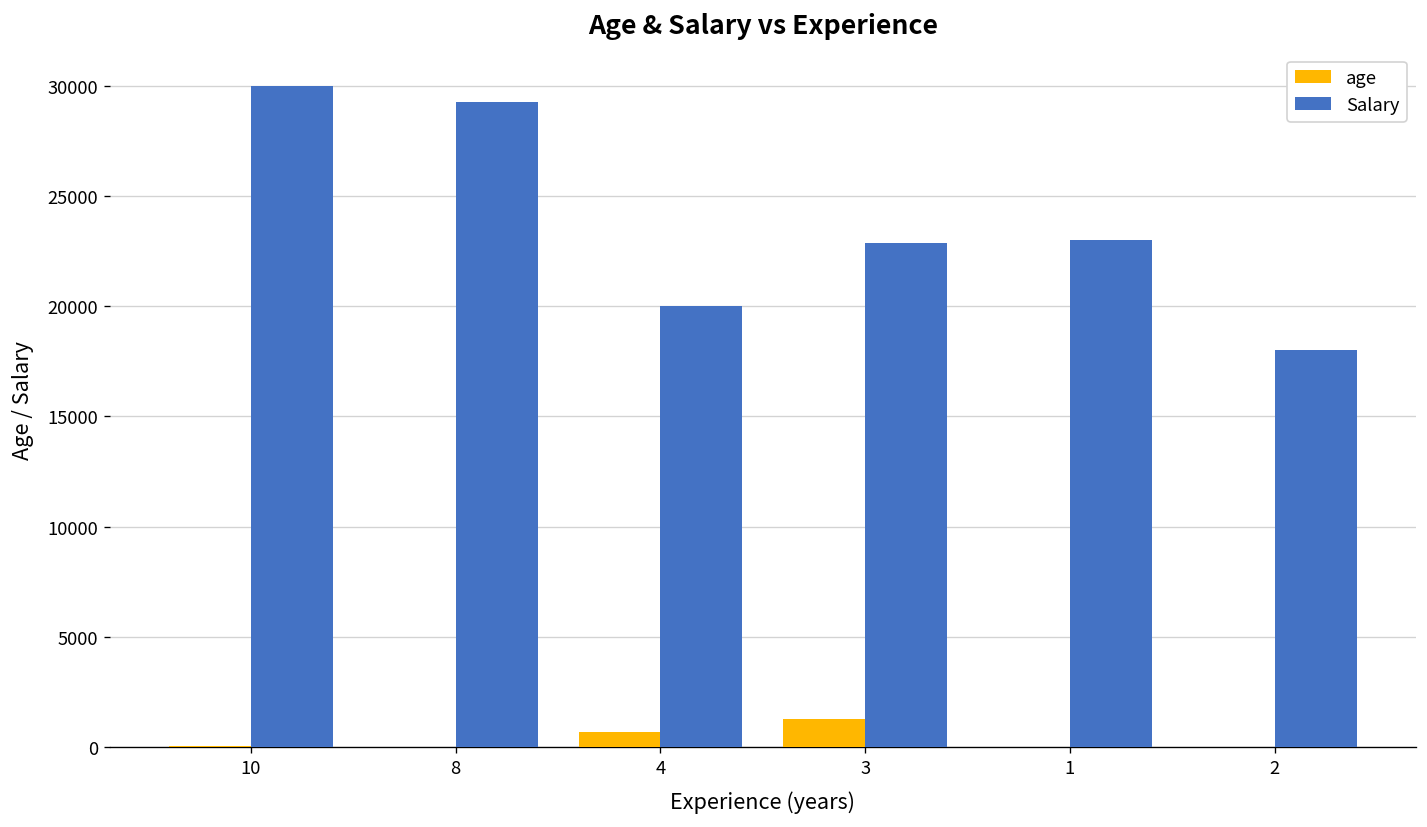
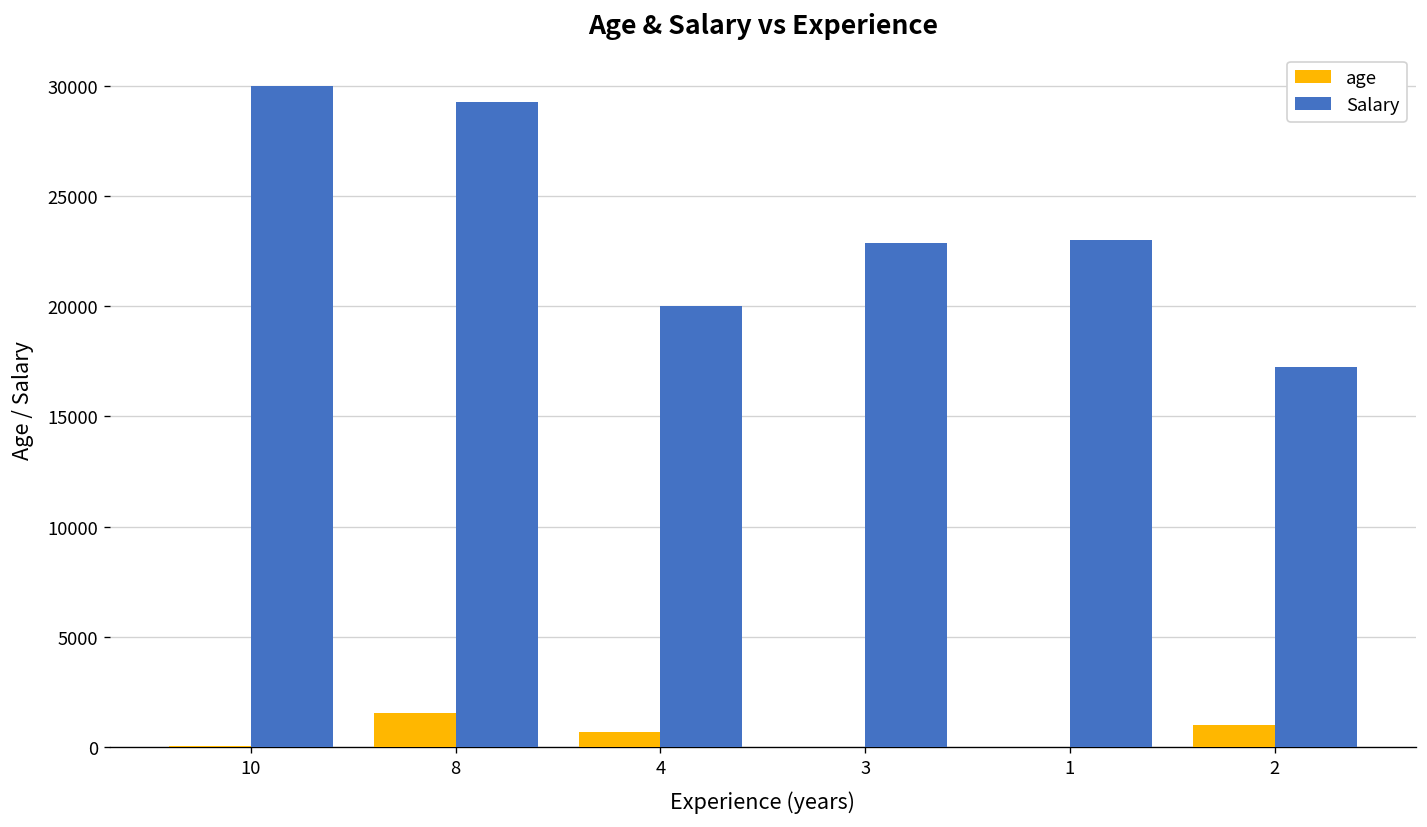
  {
    "age": {
-     "8": 0,
+     "8": 1600,
      "4": 700,
-     "3": 1300,
-     "2": 0
+     "3": 0,
+     "2": 1000
    },
    "Salary": {
      "10": 30000,
      "8": 29300,
      "4": 20000,
      "3": 22900,
      "1": 23000,
-     "2": 18000
+     "2": 17300
    }
  }
